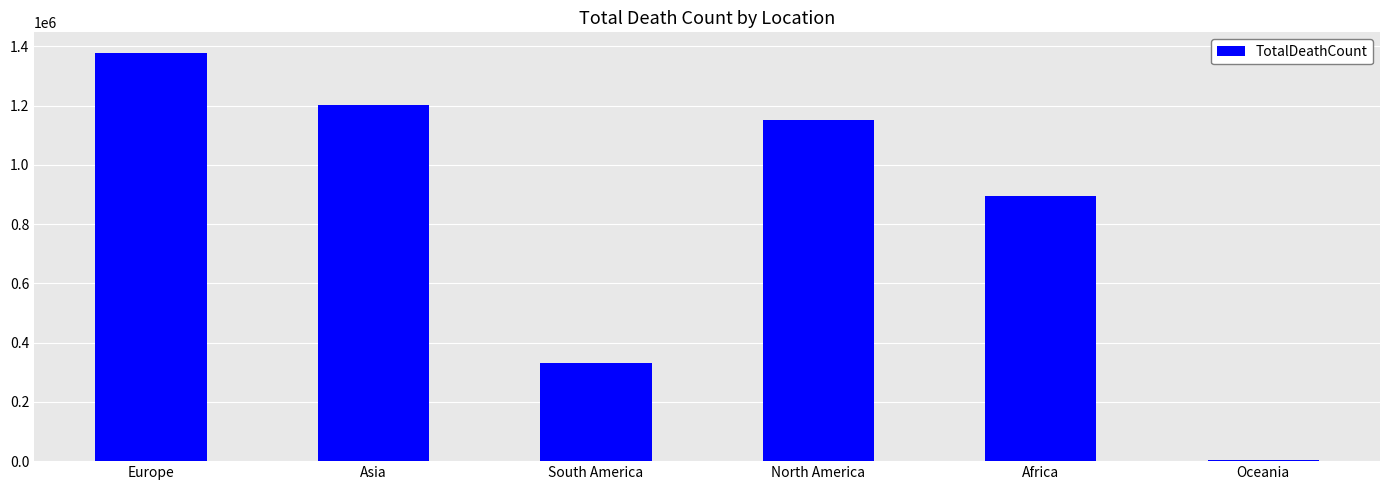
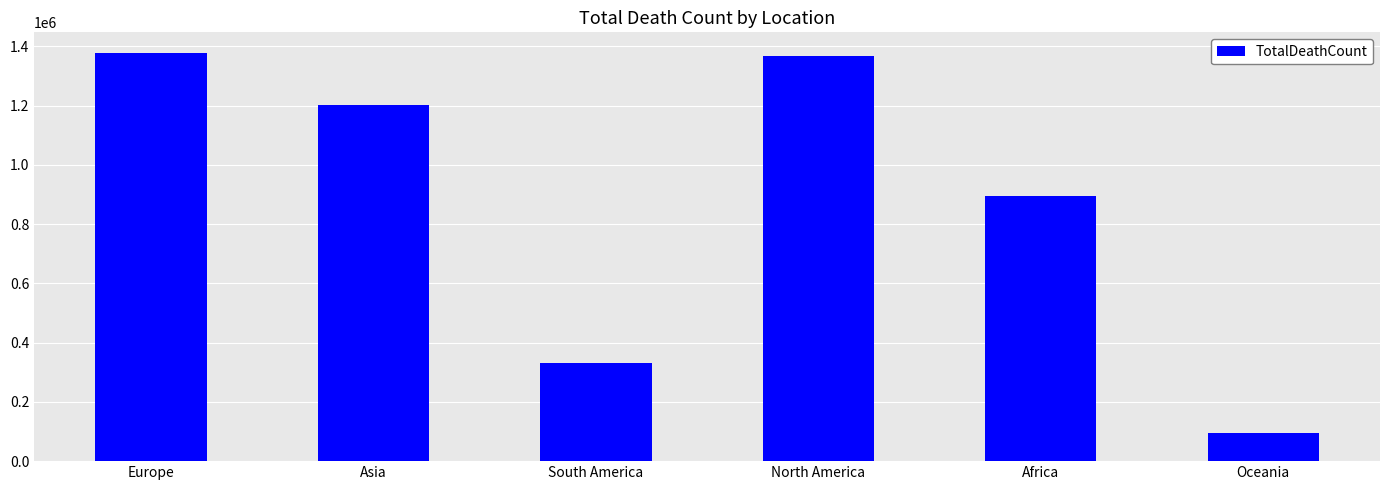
  {
    "Europe": 1380000,
    "Asia": 1200000,
    "South America": 330000,
-   "North America": 1150000,
+   "North America": 1370000,
    "Africa": 900000,
-   "Oceania": 0
+   "Oceania": 100000
  }
